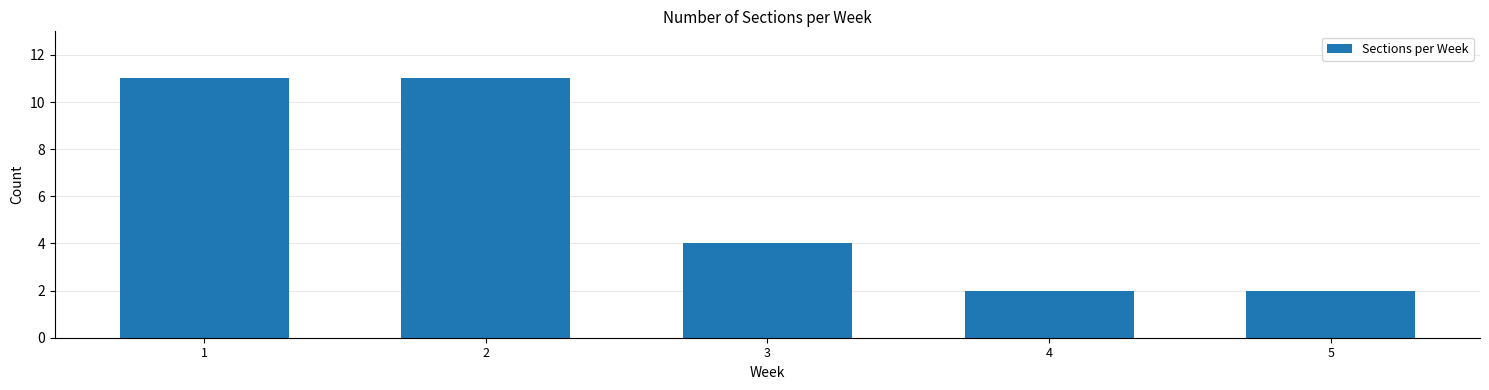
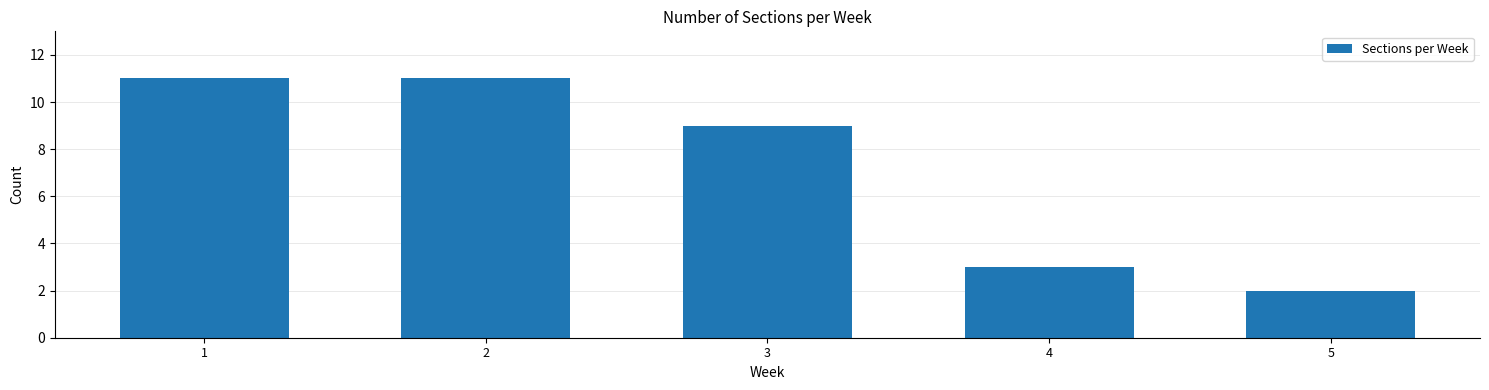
  {
    "1": 11,
    "2": 11,
-   "3": 4,
-   "4": 2,
+   "3": 9,
+   "4": 3,
    "5": 2
  }
